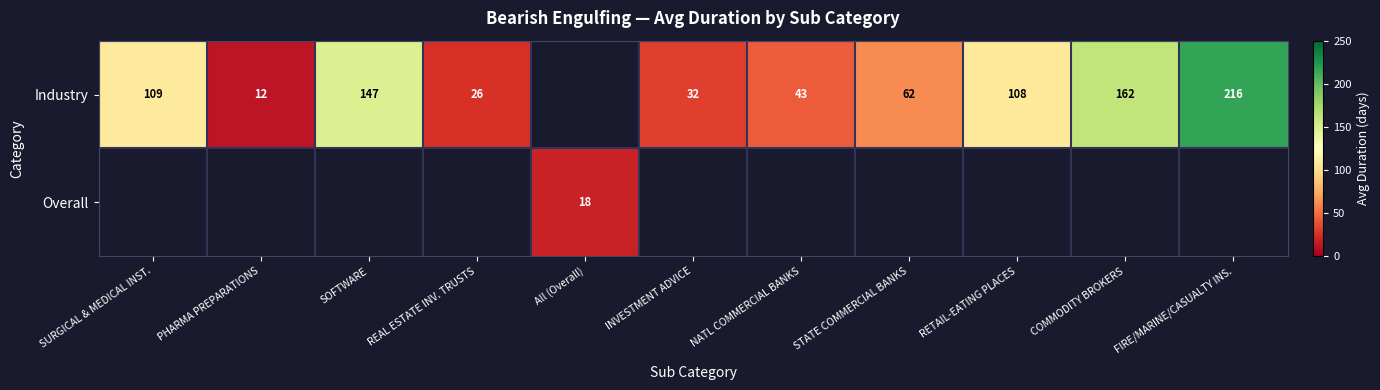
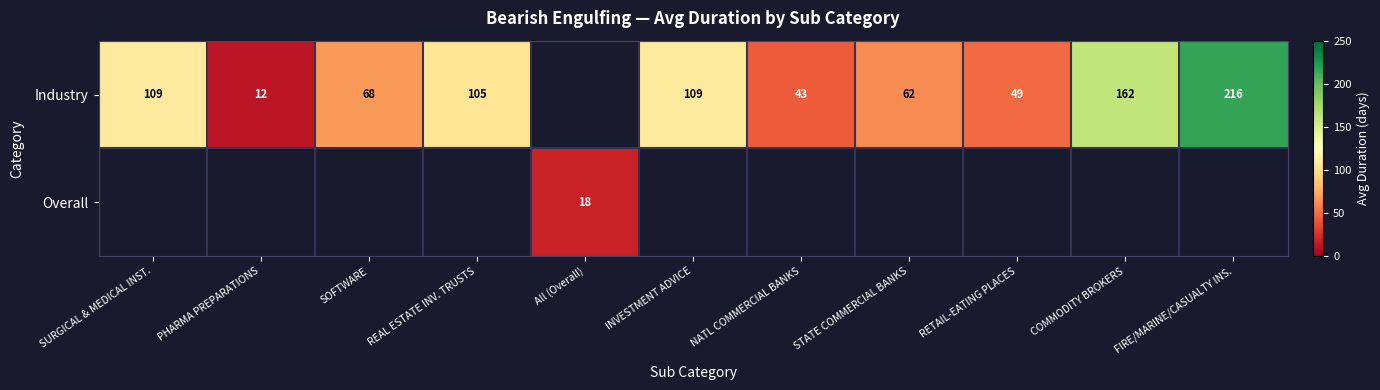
  {
    "Industry": {
      "SURGICAL & MEDICAL INST.": 109,
      "PHARMA PREPARATIONS": 12,
-     "SOFTWARE": 147,
-     "REAL ESTATE INV. TRUSTS": 26,
-     "INVESTMENT ADVICE": 32,
+     "SOFTWARE": 68,
+     "REAL ESTATE INV. TRUSTS": 105,
+     "INVESTMENT ADVICE": 109,
      "NATL COMMERCIAL BANKS": 43,
      "STATE COMMERCIAL BANKS": 62,
-     "RETAIL-EATING PLACES": 108,
+     "RETAIL-EATING PLACES": 49,
      "COMMODITY BROKERS": 162,
      "FIRE/MARINE/CASUALTY INS.": 216
    },
    "Overall": {
      "All (Overall)": 18
    }
  }
